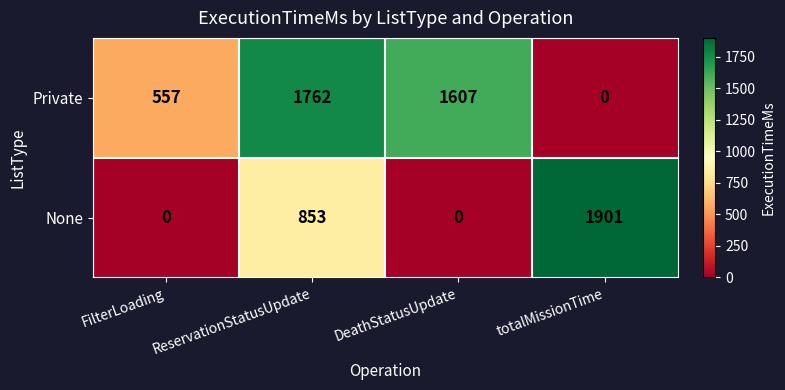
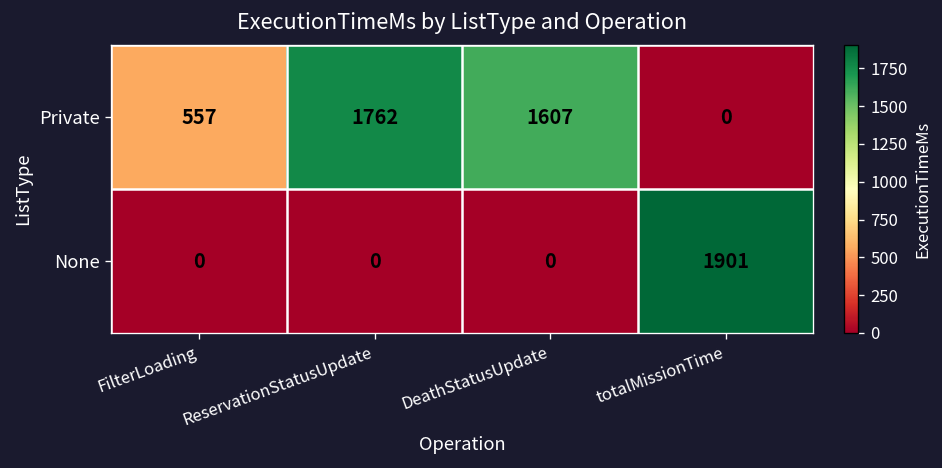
  {
    "Private": {
      "FilterLoading": 557,
      "ReservationStatusUpdate": 1762,
      "DeathStatusUpdate": 1607,
      "totalMissionTime": 0
    },
    "None": {
      "FilterLoading": 0,
-     "ReservationStatusUpdate": 853,
+     "ReservationStatusUpdate": 0,
      "DeathStatusUpdate": 0,
      "totalMissionTime": 1901
    }
  }
